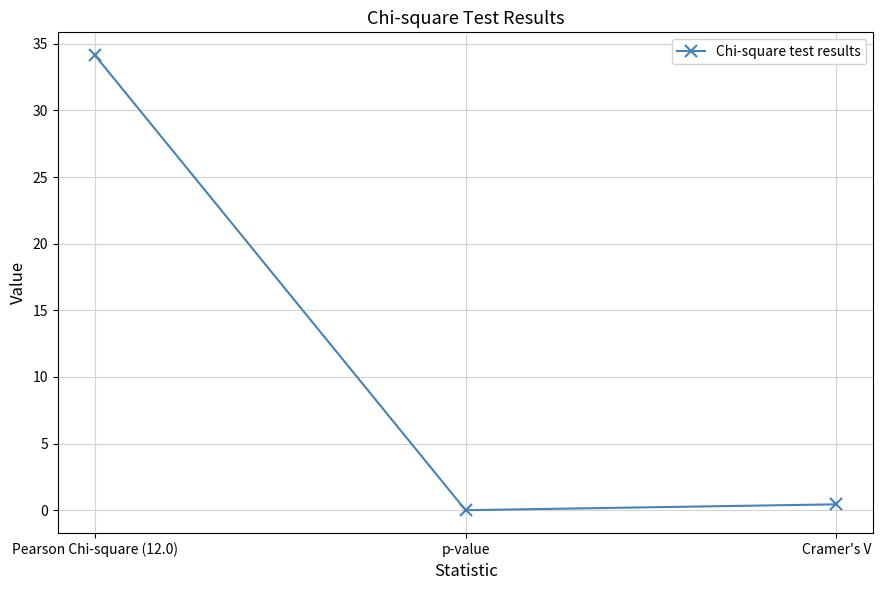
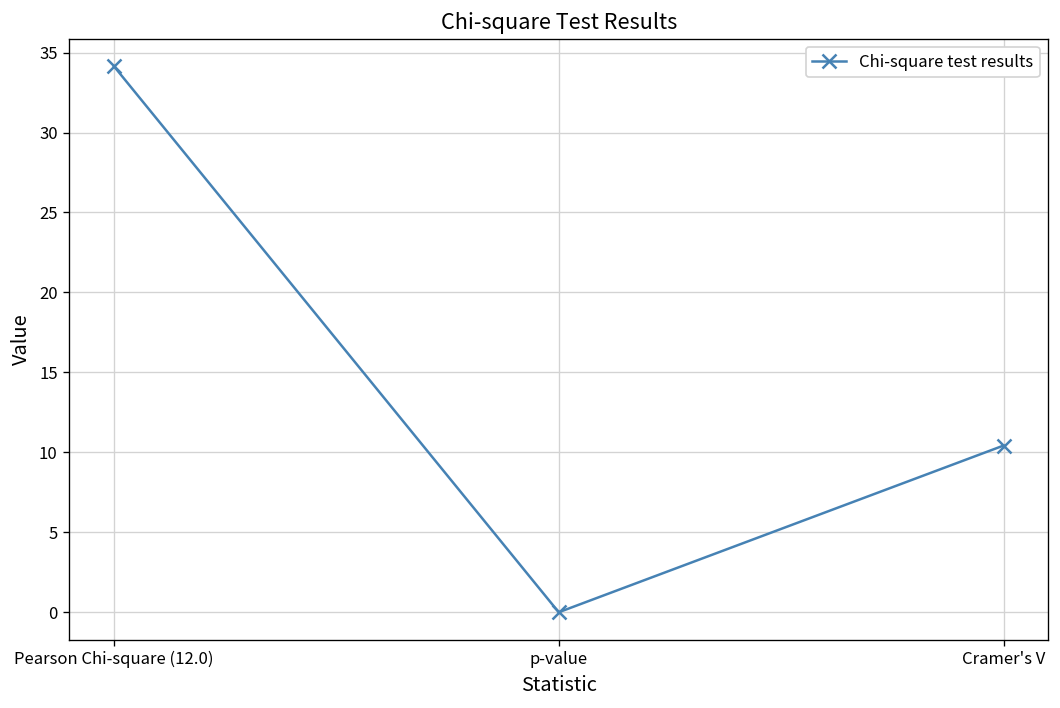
  {
    "Pearson Chi-square (12.0)": 34.2,
    "p-value": 0.0,
-   "Cramer's V": 0.4
+   "Cramer's V": 10.4
  }
